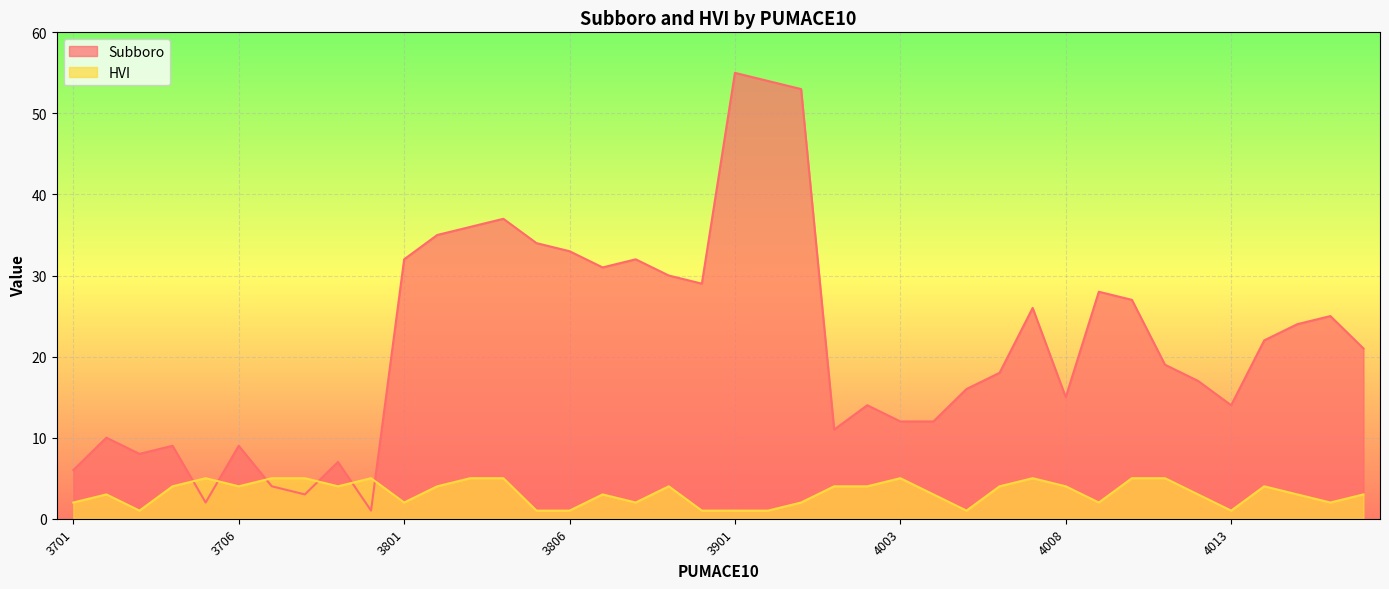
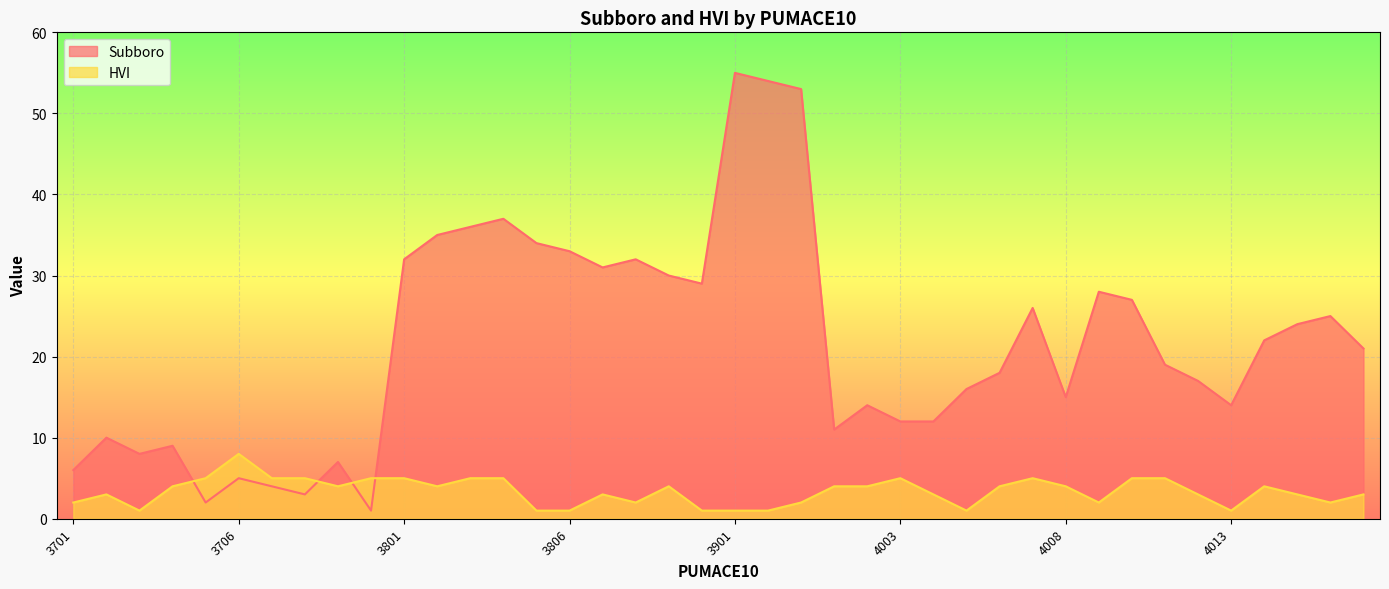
  {
    "Subboro": {
      "3701": 6,
-     "3706": 9,
+     "3706": 5,
      "3801": 32,
      "3806": 33,
      "3901": 55,
      "4003": 12,
      "4008": 15,
      "4013": 14
    },
    "HVI": {
      "3701": 2,
-     "3706": 4,
-     "3801": 2,
+     "3706": 8,
+     "3801": 5,
      "3806": 1,
      "3901": 1,
      "4003": 5,
      "4008": 4,
      "4013": 1
    }
  }
